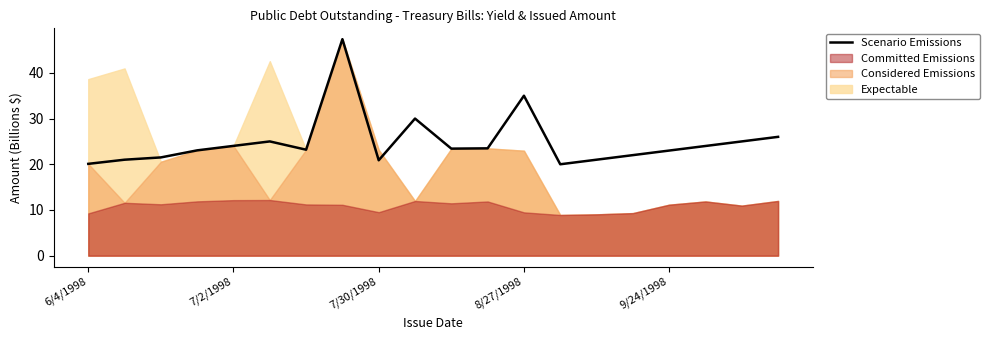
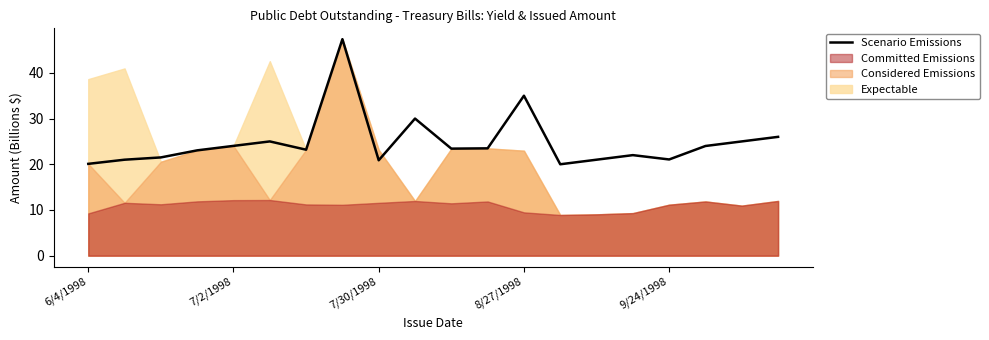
  {
    "Scenario Emissions": {
      "7/30/1998": 21,
      "8/27/1998": 35,
-     "9/24/1998": 23
+     "9/24/1998": 21
    },
    "Committed Emissions": {
      "6/4/1998": 9,
      "7/2/1998": 12,
-     "7/30/1998": 10,
+     "7/30/1998": 12,
      "8/27/1998": 9
    }
  }
